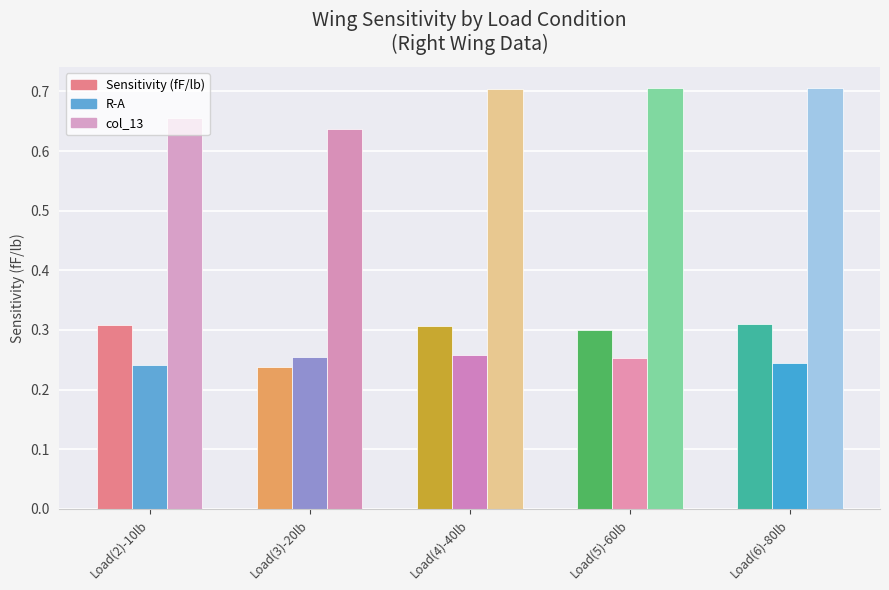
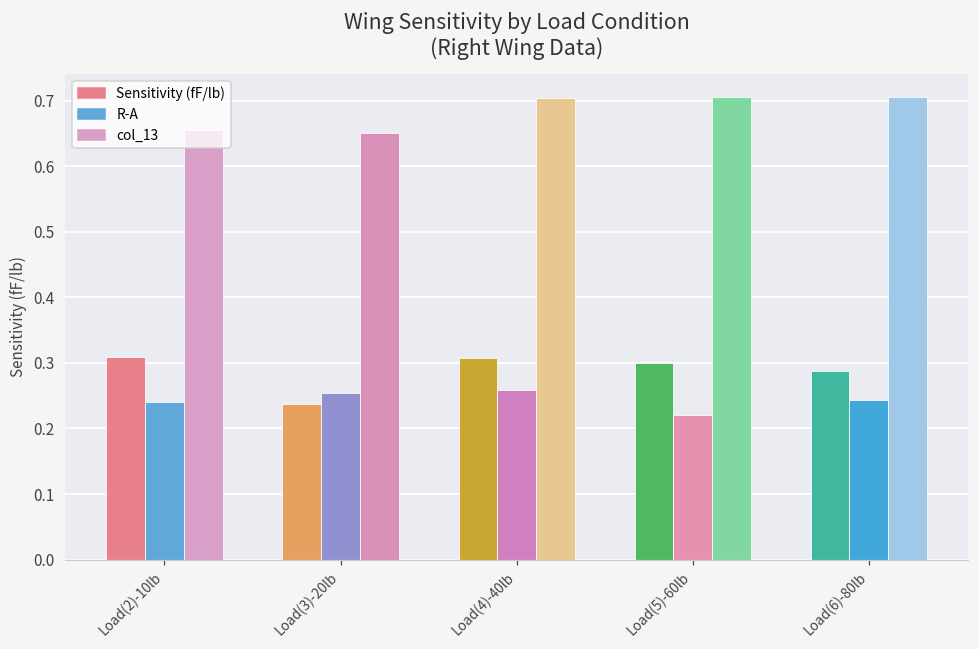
  {
    "Sensitivity (fF/lb)": {
      "Load(2)-10lb": 0.31,
      "Load(3)-20lb": 0.24,
      "Load(4)-40lb": 0.31,
      "Load(5)-60lb": 0.30,
-     "Load(6)-80lb": 0.31
+     "Load(6)-80lb": 0.29
    },
    "R-A": {
      "Load(2)-10lb": 0.24,
      "Load(3)-20lb": 0.25,
      "Load(4)-40lb": 0.26,
-     "Load(5)-60lb": 0.25,
+     "Load(5)-60lb": 0.22,
      "Load(6)-80lb": 0.24
    },
    "col_13": {
-     "Load(3)-20lb": 0.64,
+     "Load(3)-20lb": 0.65,
      "Load(4)-40lb": 0.70,
      "Load(5)-60lb": 0.71,
      "Load(6)-80lb": 0.71
    }
  }
